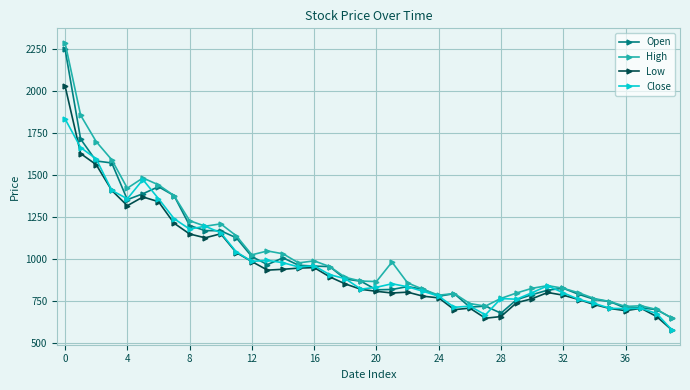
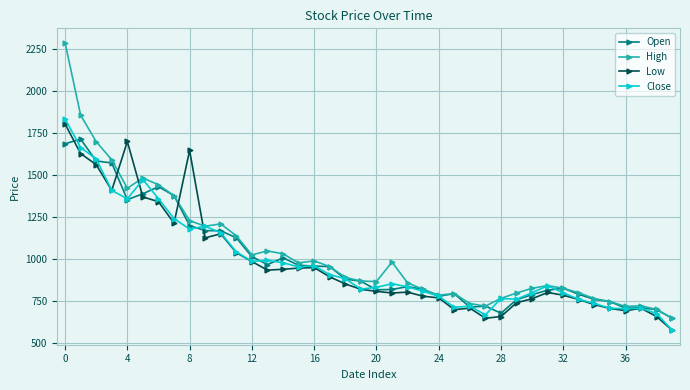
  {
    "Open": {
-     "0": 2250,
+     "0": 1690,
      "8": 1200,
      "28": 680
    },
    "Low": {
-     "0": 2030,
-     "4": 1320,
-     "8": 1150,
+     "0": 1810,
+     "4": 1700,
+     "8": 1650,
      "28": 660
    }
  }
